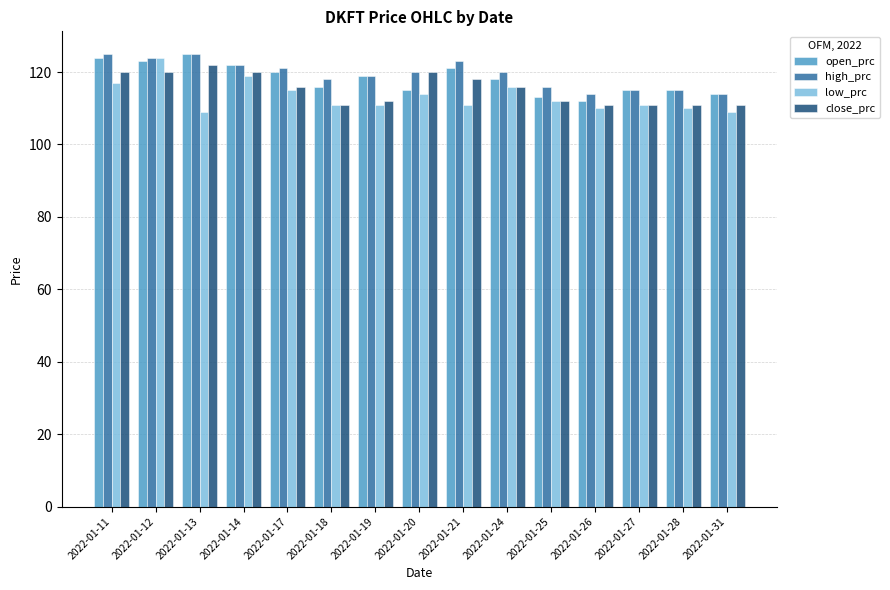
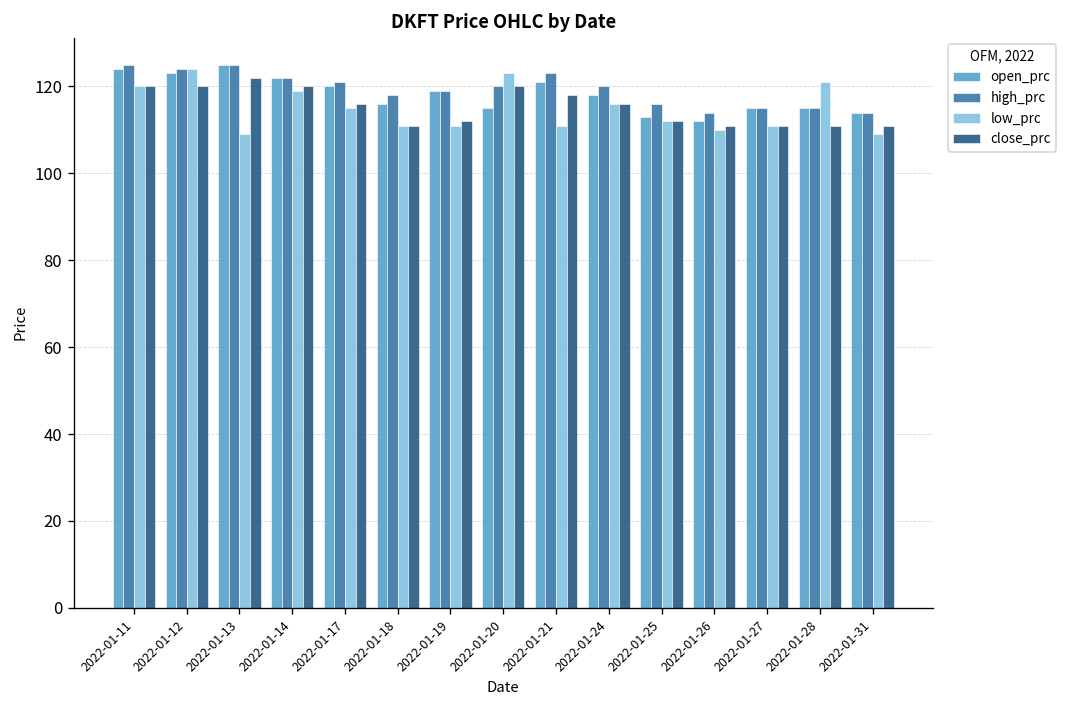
  {
    "open_prc": {
      "2022-01-11": 124,
      "2022-01-12": 123,
      "2022-01-13": 125,
      "2022-01-14": 122,
      "2022-01-17": 120,
      "2022-01-18": 116,
      "2022-01-19": 119,
      "2022-01-20": 115,
      "2022-01-21": 121,
      "2022-01-24": 118,
      "2022-01-25": 113,
      "2022-01-26": 112,
      "2022-01-27": 115,
      "2022-01-28": 115,
      "2022-01-31": 114
    },
    "low_prc": {
-     "2022-01-11": 117,
+     "2022-01-11": 120,
      "2022-01-12": 124,
      "2022-01-13": 109,
      "2022-01-14": 119,
      "2022-01-17": 115,
      "2022-01-18": 111,
      "2022-01-19": 111,
-     "2022-01-20": 114,
+     "2022-01-20": 123,
      "2022-01-21": 111,
      "2022-01-24": 116,
      "2022-01-25": 112,
      "2022-01-26": 110,
      "2022-01-27": 111,
-     "2022-01-28": 110,
+     "2022-01-28": 121,
      "2022-01-31": 109
    }
  }
